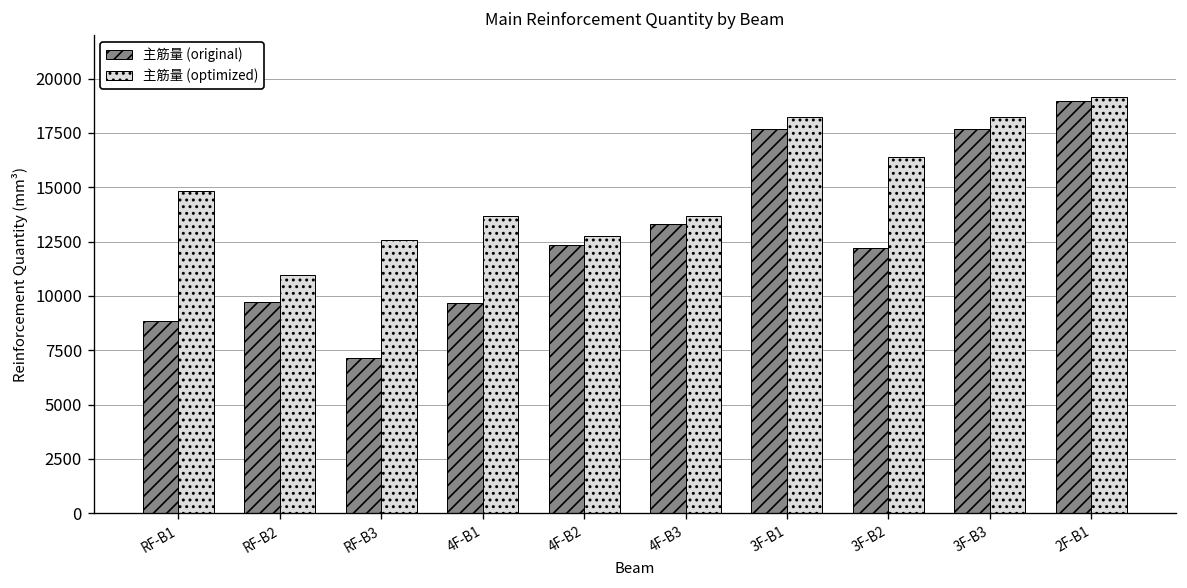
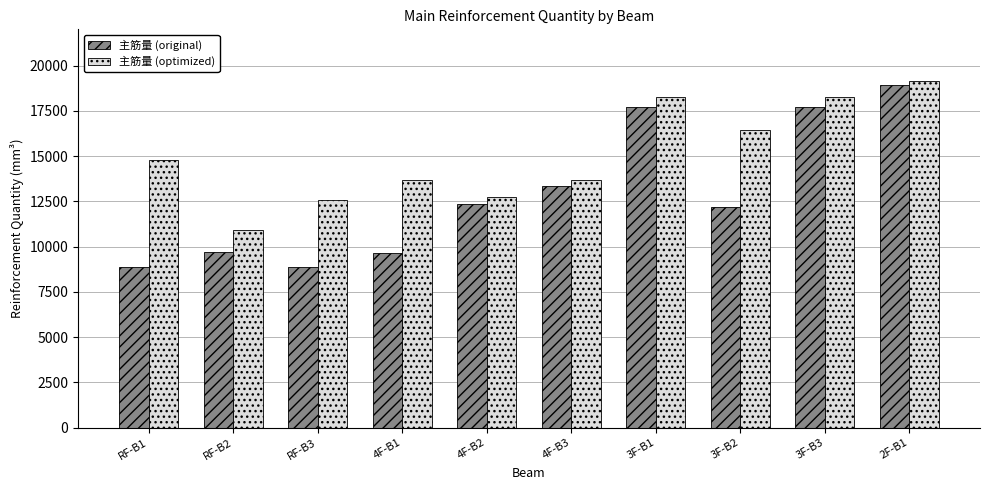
  {
    "主筋量 (original)": {
      "RF-B1": 8900,
      "RF-B2": 9700,
-     "RF-B3": 7200,
+     "RF-B3": 8900,
      "4F-B1": 9700,
      "4F-B2": 12400,
      "4F-B3": 13300,
      "3F-B1": 17700,
      "3F-B2": 12200,
      "3F-B3": 17700,
      "2F-B1": 19000
    },
    "主筋量 (optimized)": {
      "RF-B1": 14800,
      "RF-B2": 10900,
      "RF-B3": 12600,
      "4F-B1": 13700,
      "4F-B2": 12800,
      "4F-B3": 13700,
      "3F-B1": 18200,
      "3F-B2": 16400,
      "3F-B3": 18200,
      "2F-B1": 19200
    }
  }
